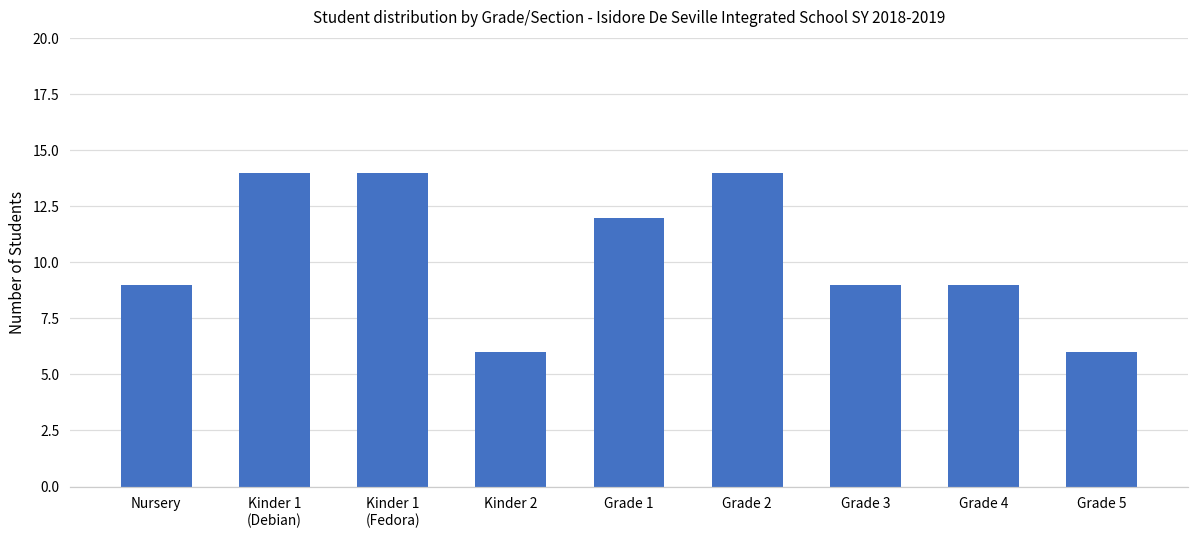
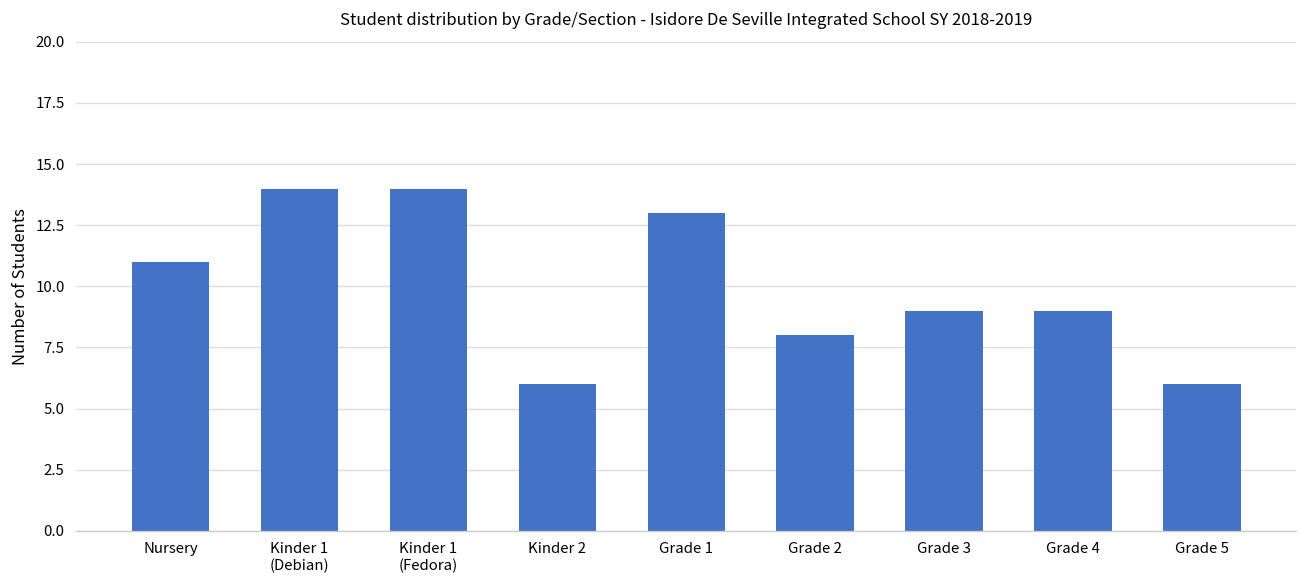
  {
-   "Nursery": 9,
+   "Nursery": 11,
    "Kinder 1 (Debian)": 14,
    "Kinder 1 (Fedora)": 14,
    "Kinder 2": 6,
-   "Grade 1": 12,
-   "Grade 2": 14,
+   "Grade 1": 13,
+   "Grade 2": 8,
    "Grade 3": 9,
    "Grade 4": 9,
    "Grade 5": 6
  }
